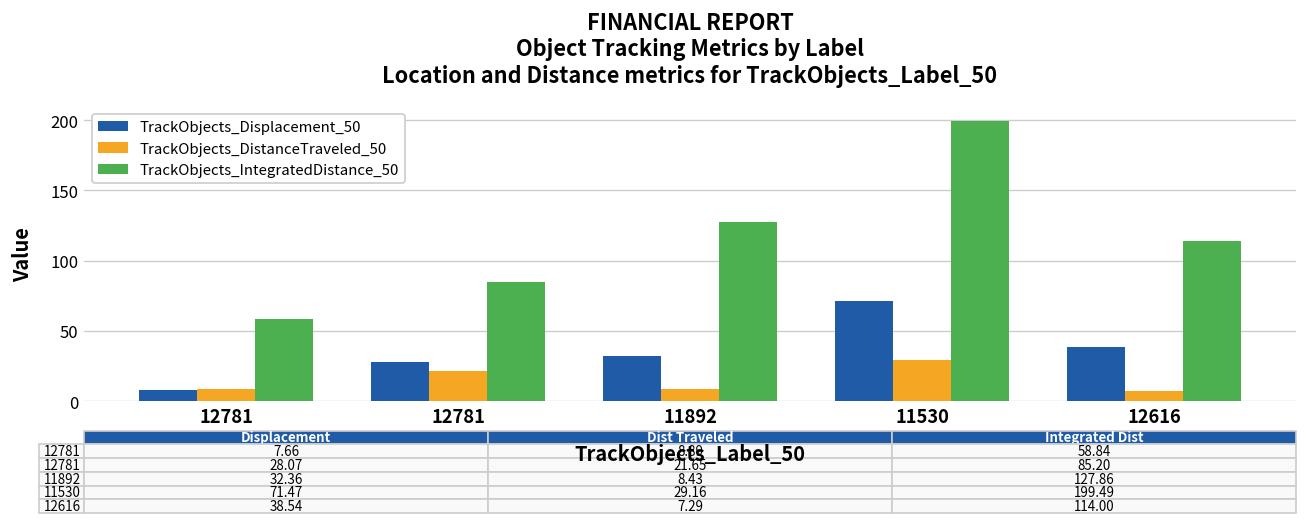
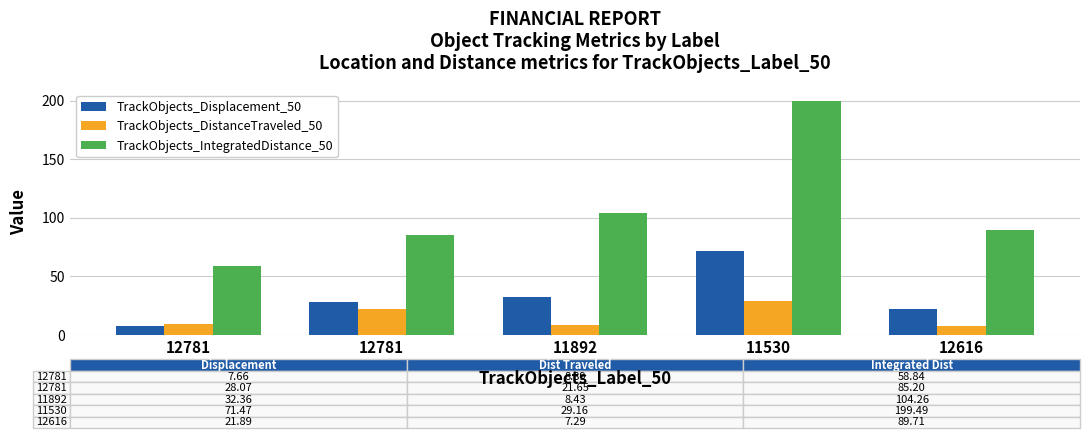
  {
    "TrackObjects_Displacement_50": {
-     "12616": 38.54
+     "12616": 21.89
    },
    "TrackObjects_DistanceTraveled_50": {
      "11892": 8,
      "11530": 29,
      "12616": 7
    },
    "TrackObjects_IntegratedDistance_50": {
-     "11892": 127.86,
-     "12616": 114.00
+     "11892": 104.26,
+     "12616": 89.71
    }
  }
